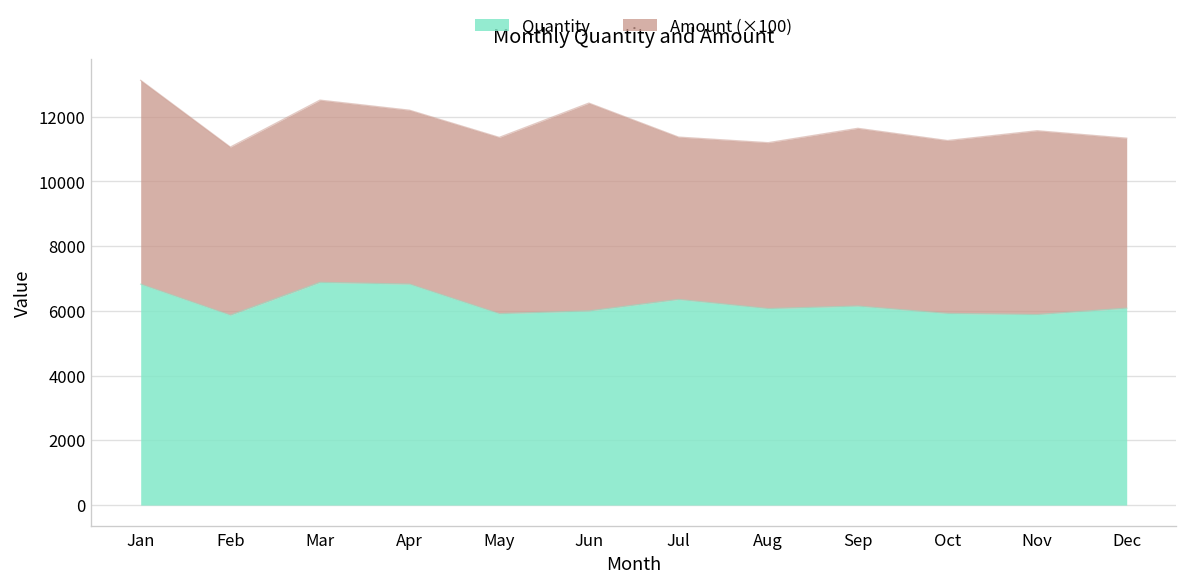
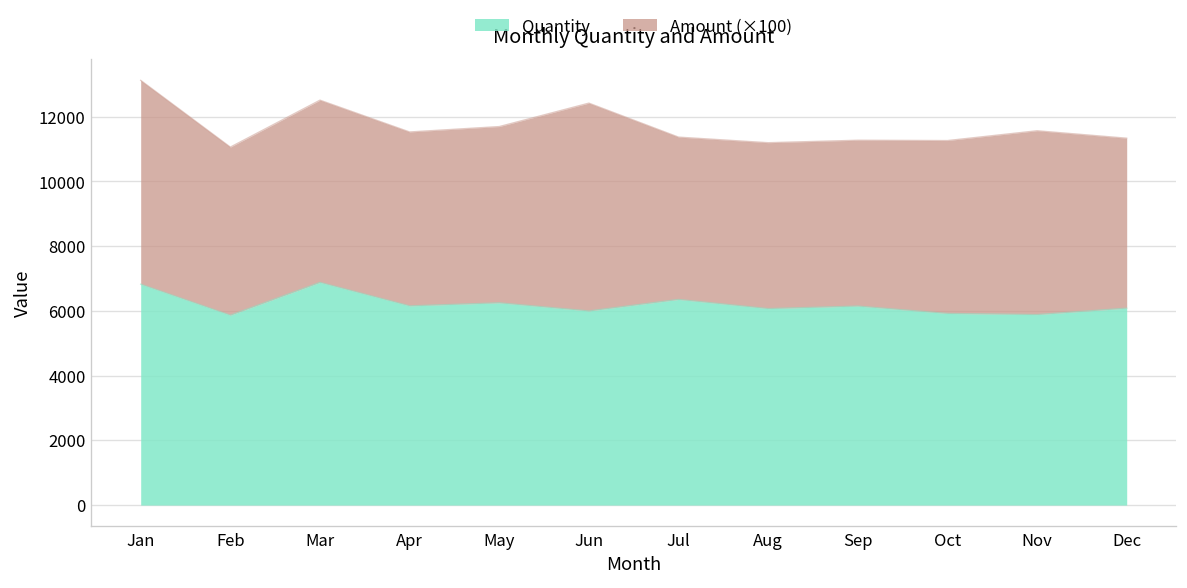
  {
    "Quantity": {
      "Jan": 6800,
      "Feb": 5900,
      "Mar": 6900,
-     "Apr": 6800,
-     "May": 5900,
+     "Apr": 6200,
+     "May": 6200,
      "Jun": 6000,
      "Jul": 6400,
      "Aug": 6100,
      "Sep": 6100,
      "Oct": 5900,
      "Nov": 5900,
      "Dec": 6100
    },
    "Amount (×100)": {
      "Jan": 6300,
      "Feb": 5200,
      "Mar": 5600,
      "Apr": 5400,
      "May": 5400,
      "Jun": 6400,
      "Jul": 5000,
      "Aug": 5100,
-     "Sep": 5500,
+     "Sep": 5100,
      "Oct": 5300,
      "Nov": 5700,
      "Dec": 5300
    }
  }
